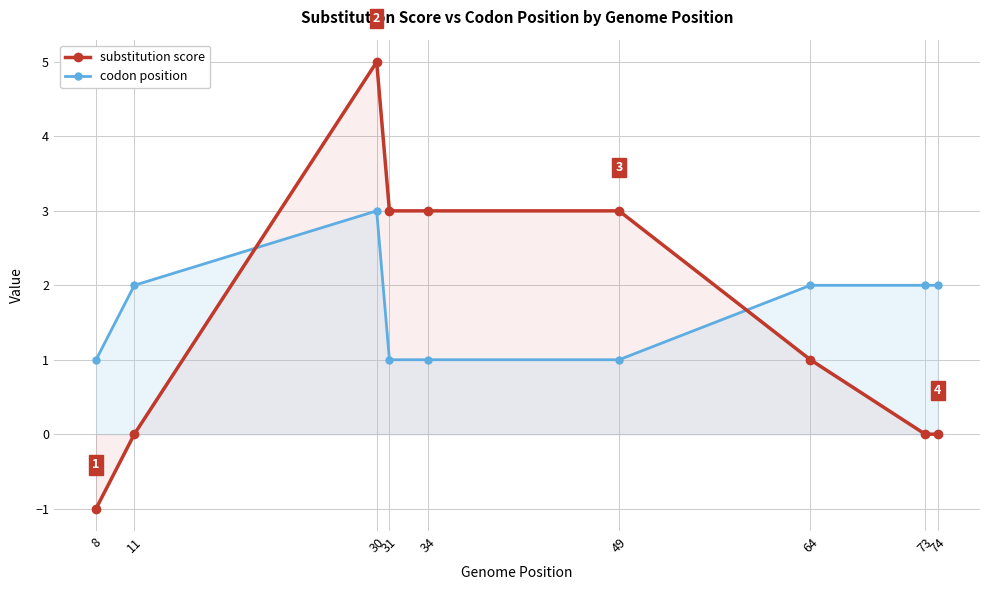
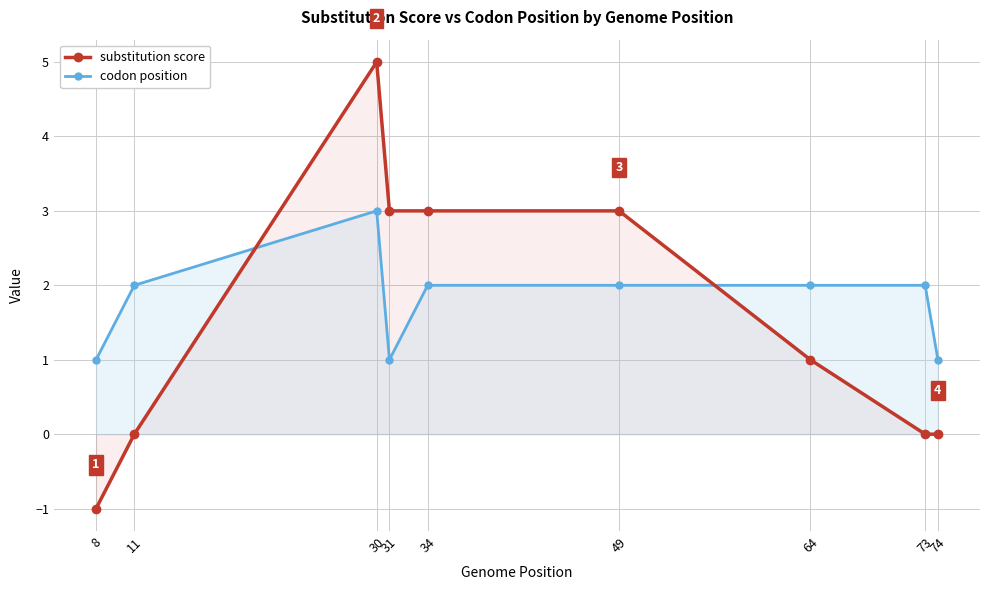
  {
    "codon position": {
      "8": 1,
      "11": 2,
      "30": 3,
      "31": 1,
-     "34": 1,
-     "49": 1,
+     "34": 2,
+     "49": 2,
      "64": 2,
      "73": 2,
-     "74": 2
+     "74": 1
    }
  }
